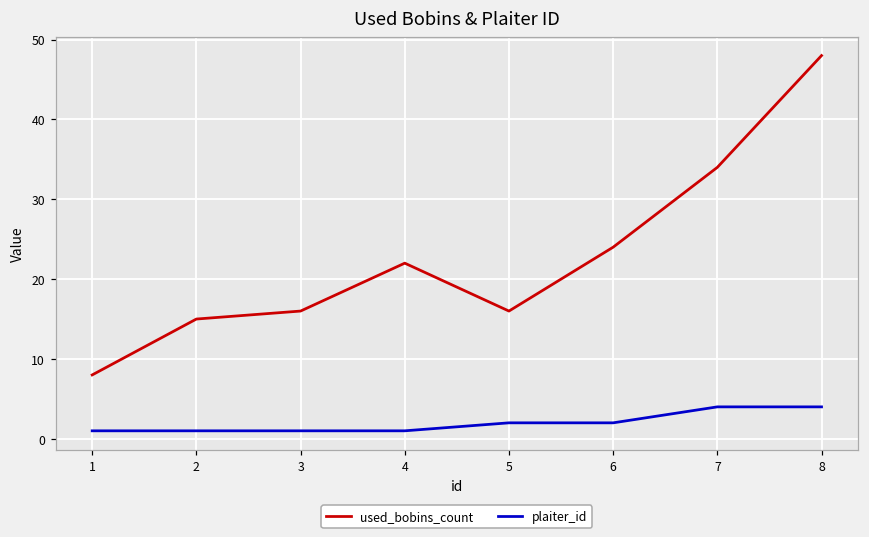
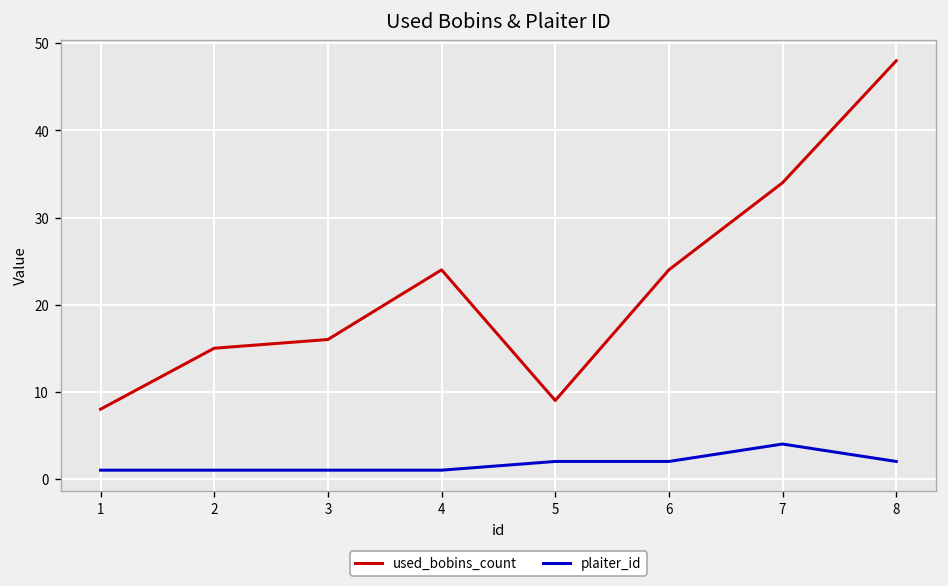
  {
    "used_bobins_count": {
      "1": 8,
      "2": 15,
      "3": 16,
-     "4": 22,
-     "5": 16,
+     "4": 24,
+     "5": 9,
      "6": 24,
      "7": 34,
      "8": 48
    },
    "plaiter_id": {
      "1": 1,
      "2": 1,
      "3": 1,
      "4": 1,
      "5": 2,
      "6": 2,
      "7": 4,
-     "8": 4
+     "8": 2
    }
  }
